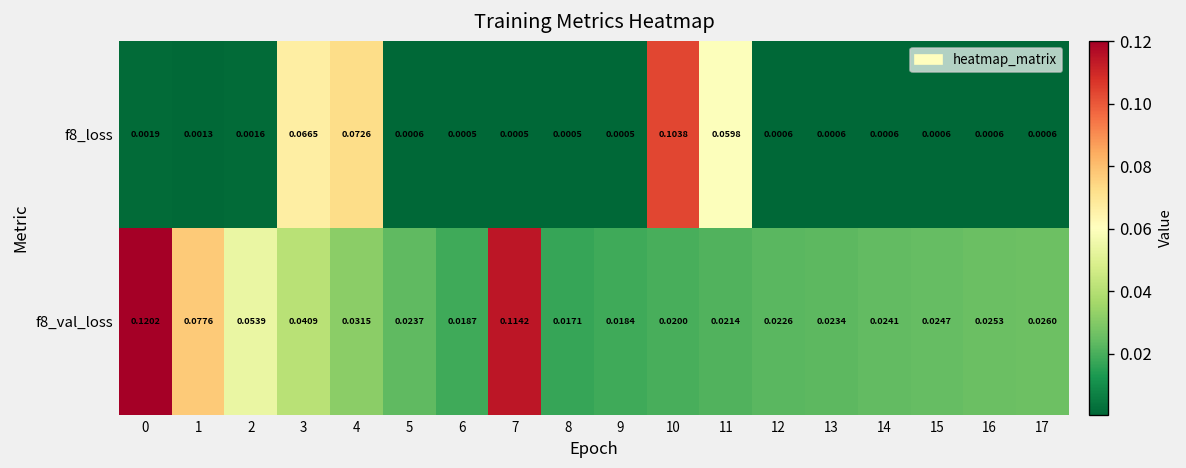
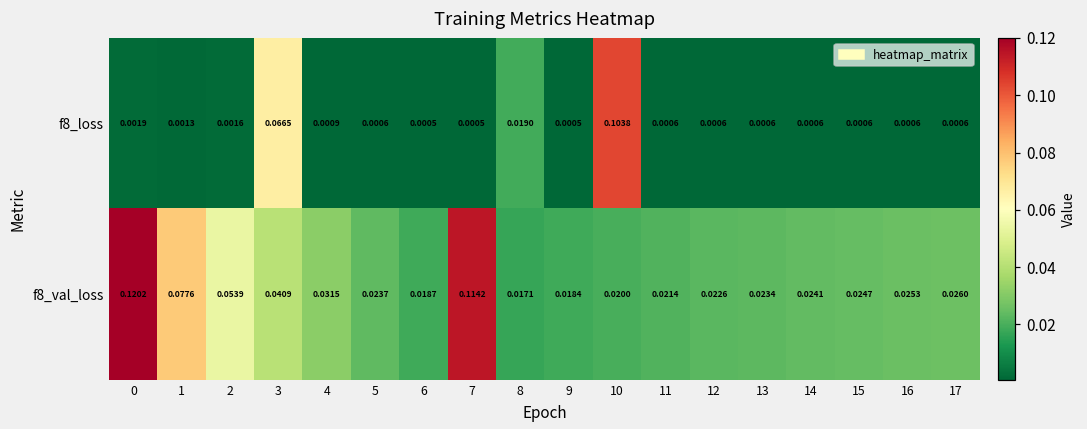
  {
    "f8_loss": {
      "0": 0.0019,
      "1": 0.0013,
      "2": 0.0016,
      "3": 0.0665,
-     "4": 0.0726,
+     "4": 0.0009,
      "5": 0.0006,
      "6": 0.0005,
      "7": 0.0005,
-     "8": 0.0005,
+     "8": 0.0190,
      "9": 0.0005,
      "10": 0.1038,
-     "11": 0.0598,
+     "11": 0.0006,
      "12": 0.0006,
      "13": 0.0006,
      "14": 0.0006,
      "15": 0.0006,
      "16": 0.0006,
      "17": 0.0006
    },
    "f8_val_loss": {
      "0": 0.1202,
      "1": 0.0776,
      "2": 0.0539,
      "3": 0.0409,
      "4": 0.0315,
      "5": 0.0237,
      "6": 0.0187,
      "7": 0.1142,
      "8": 0.0171,
      "9": 0.0184,
      "10": 0.0200,
      "11": 0.0214,
      "12": 0.0226,
      "13": 0.0234,
      "14": 0.0241,
      "15": 0.0247,
      "16": 0.0253,
      "17": 0.0260
    }
  }
